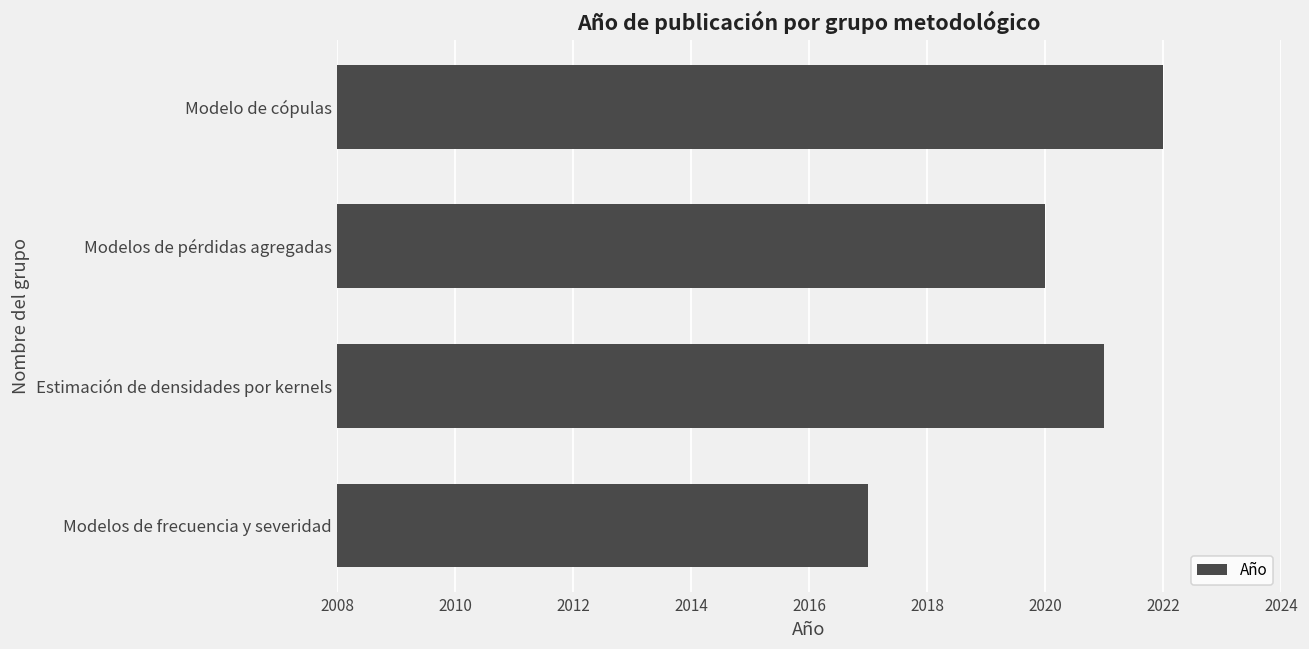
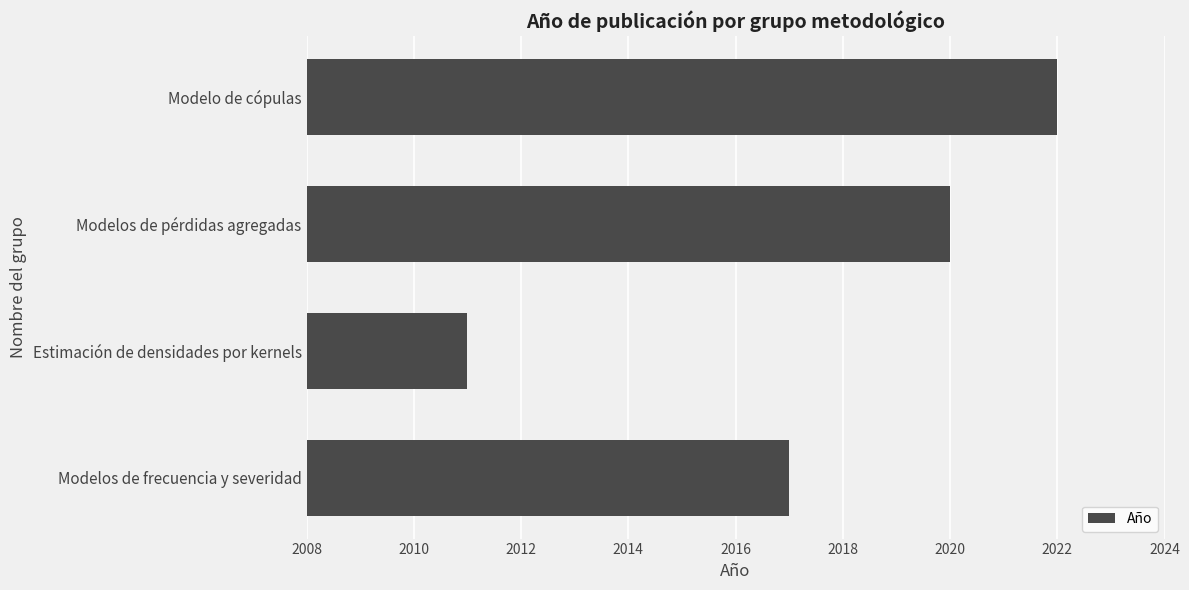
  {
    "Modelo de cópulas": 2022,
    "Modelos de pérdidas agregadas": 2020,
-   "Estimación de densidades por kernels": 2021,
+   "Estimación de densidades por kernels": 2011,
    "Modelos de frecuencia y severidad": 2017
  }
